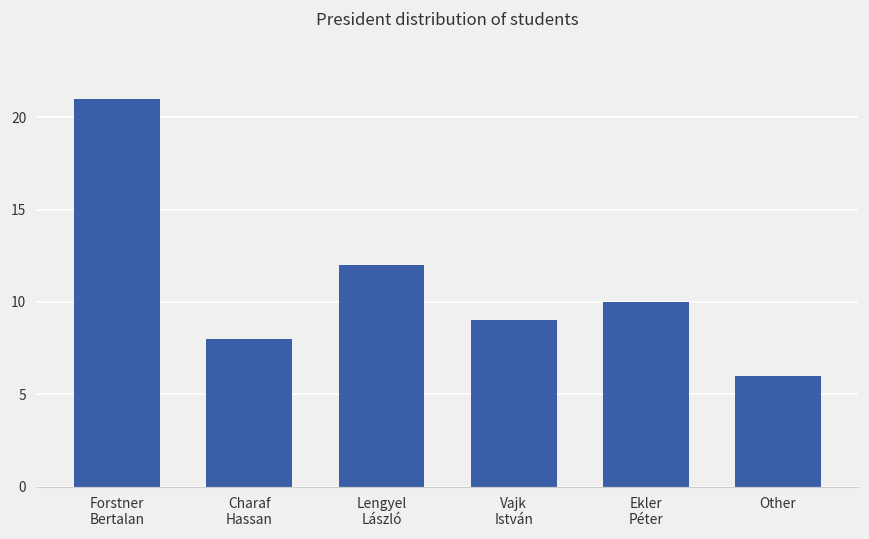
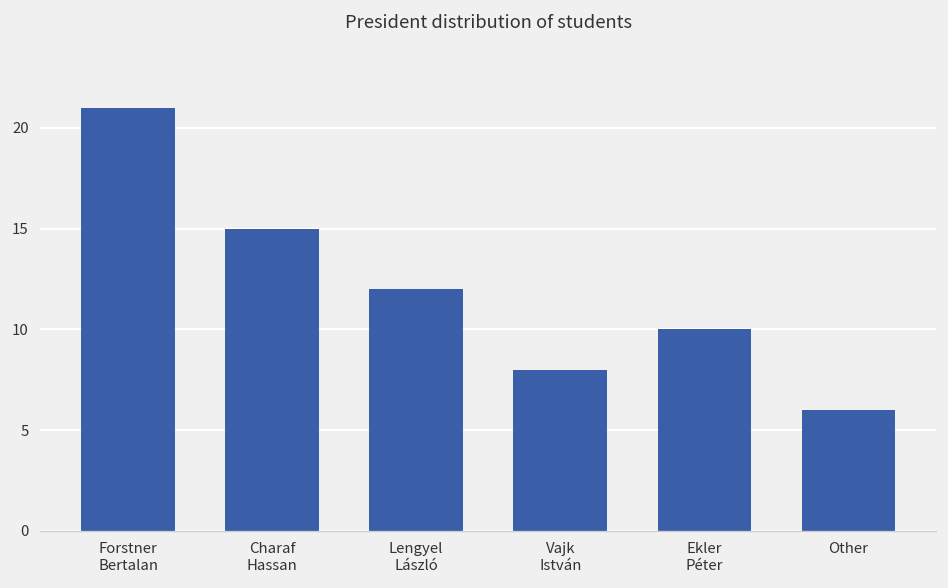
  {
    "Forstner Bertalan": 21,
-   "Charaf Hassan": 8,
+   "Charaf Hassan": 15,
    "Lengyel László": 12,
-   "Vajk István": 9,
+   "Vajk István": 8,
    "Ekler Péter": 10,
    "Other": 6
  }
